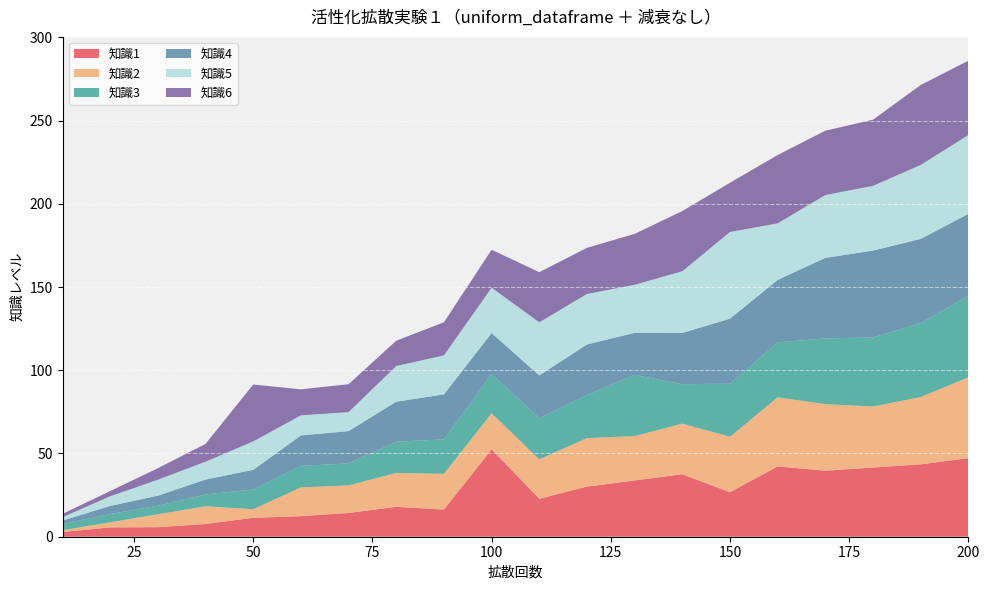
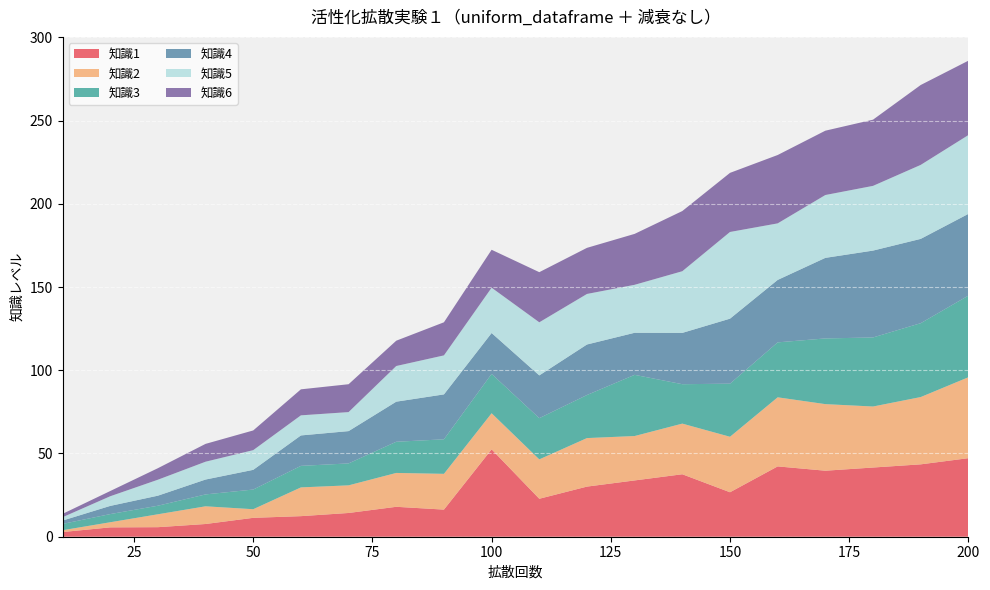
  {
    "知識1": {
      "50": 11,
      "100": 52,
      "150": 27,
      "200": 47
    },
    "知識2": {
      "50": 5,
      "100": 22,
      "150": 33,
      "200": 49
    },
    "知識5": {
-     "50": 17,
+     "50": 12,
      "100": 27,
      "150": 52,
      "200": 47
    },
    "知識6": {
-     "50": 34,
+     "50": 12,
      "100": 23,
-     "150": 30,
+     "150": 36,
      "200": 45
    }
  }
